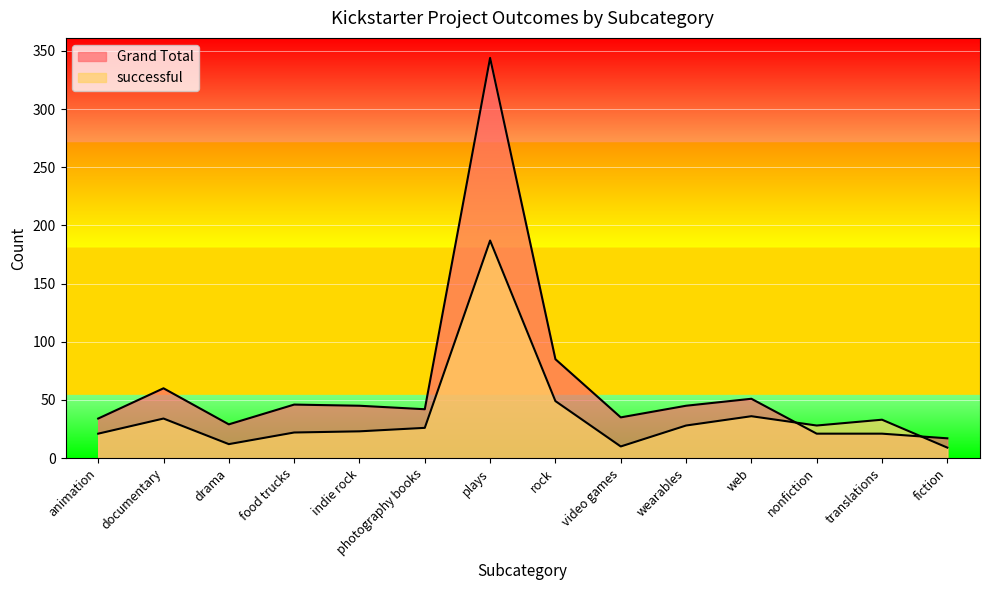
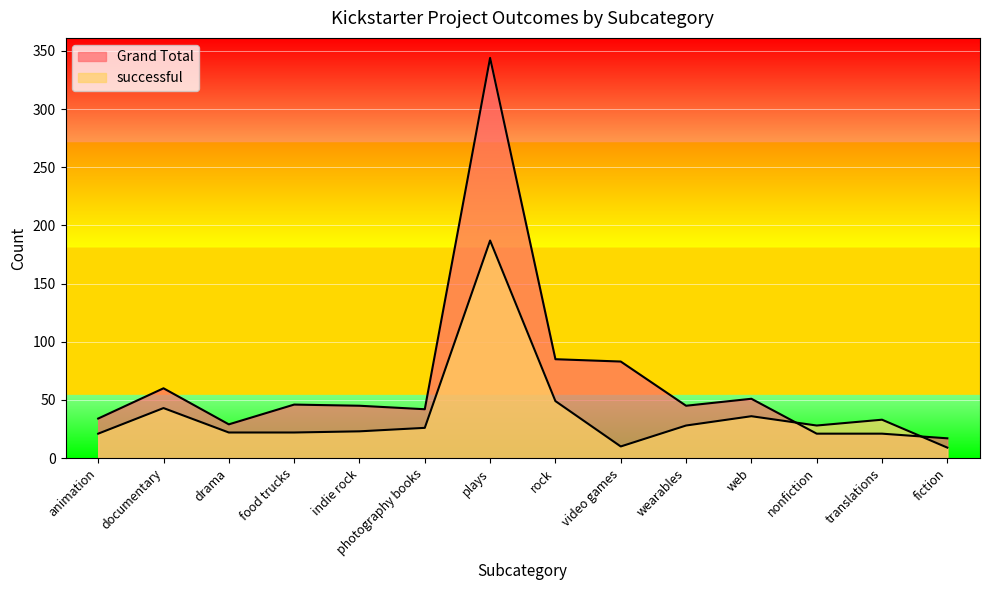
  {
    "Grand Total": {
      "animation": 34,
      "documentary": 60,
      "drama": 29,
      "food trucks": 46,
      "indie rock": 45,
      "photography books": 42,
      "plays": 344,
      "rock": 85,
-     "video games": 35,
+     "video games": 83,
      "wearables": 45,
      "web": 51,
      "nonfiction": 21,
      "translations": 21,
      "fiction": 17
    },
    "successful": {
      "animation": 21,
-     "documentary": 34,
-     "drama": 12,
+     "documentary": 43,
+     "drama": 22,
      "food trucks": 22,
      "indie rock": 23,
      "photography books": 26,
      "plays": 187,
      "rock": 49,
      "video games": 10,
      "wearables": 28,
      "web": 36,
      "nonfiction": 28,
      "translations": 33,
      "fiction": 9
    }
  }
